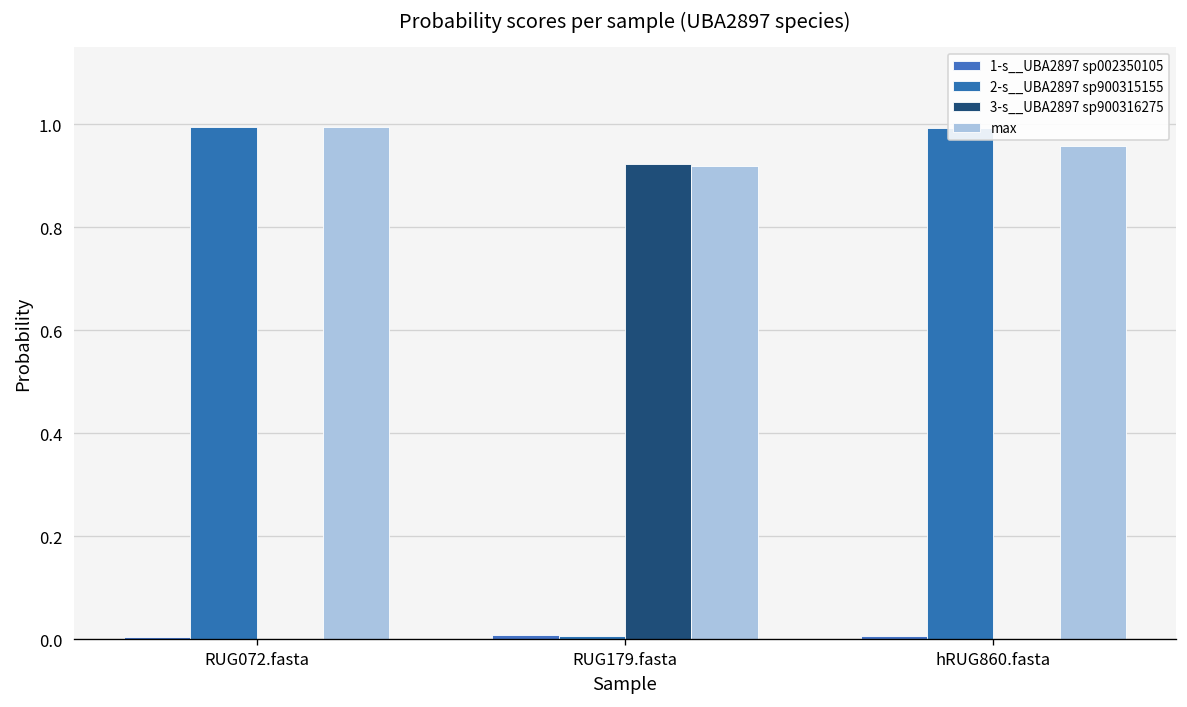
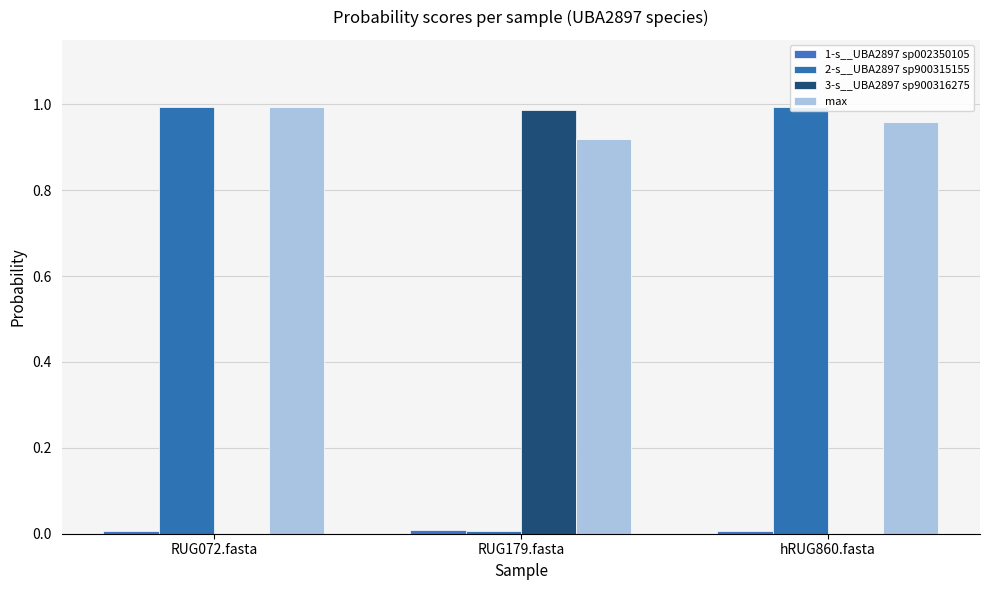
  {
    "3-s__UBA2897 sp900316275": {
-     "RUG179.fasta": 0.92
+     "RUG179.fasta": 0.99
    },
    "max": {
      "RUG072.fasta": 0.99,
      "RUG179.fasta": 0.92,
      "hRUG860.fasta": 0.96
    }
  }
